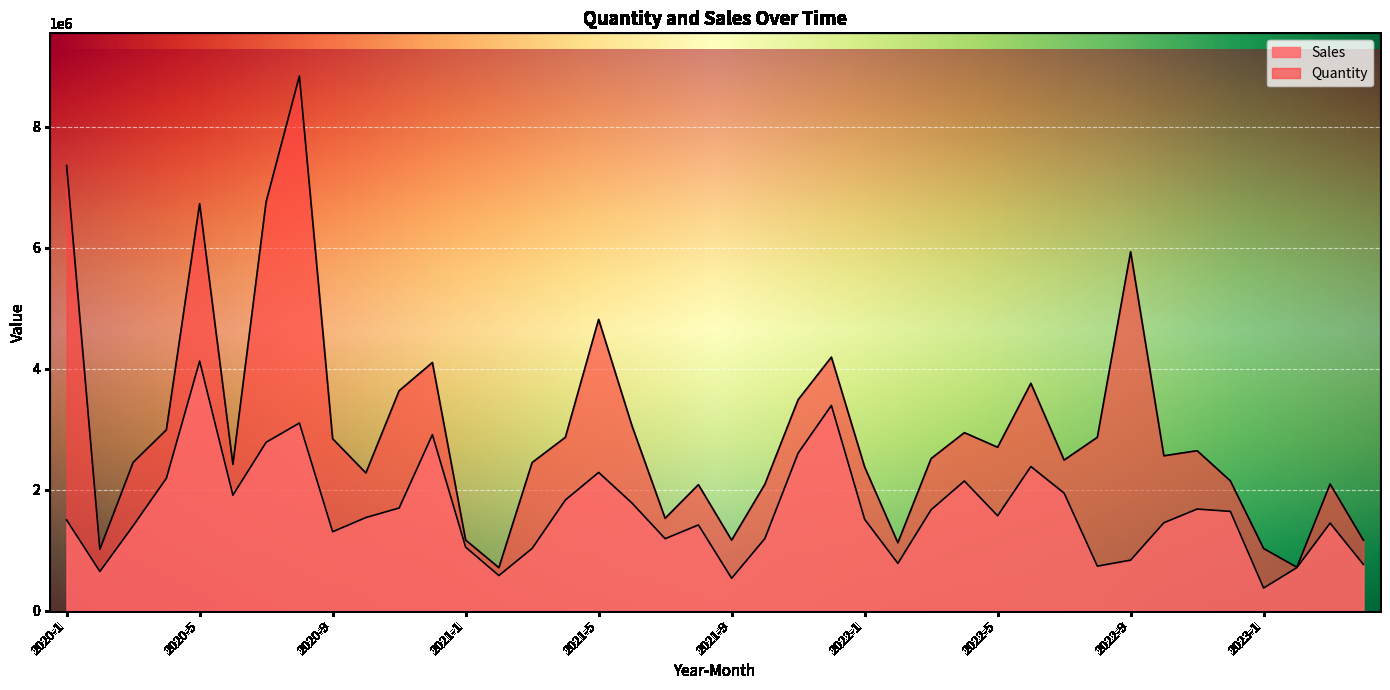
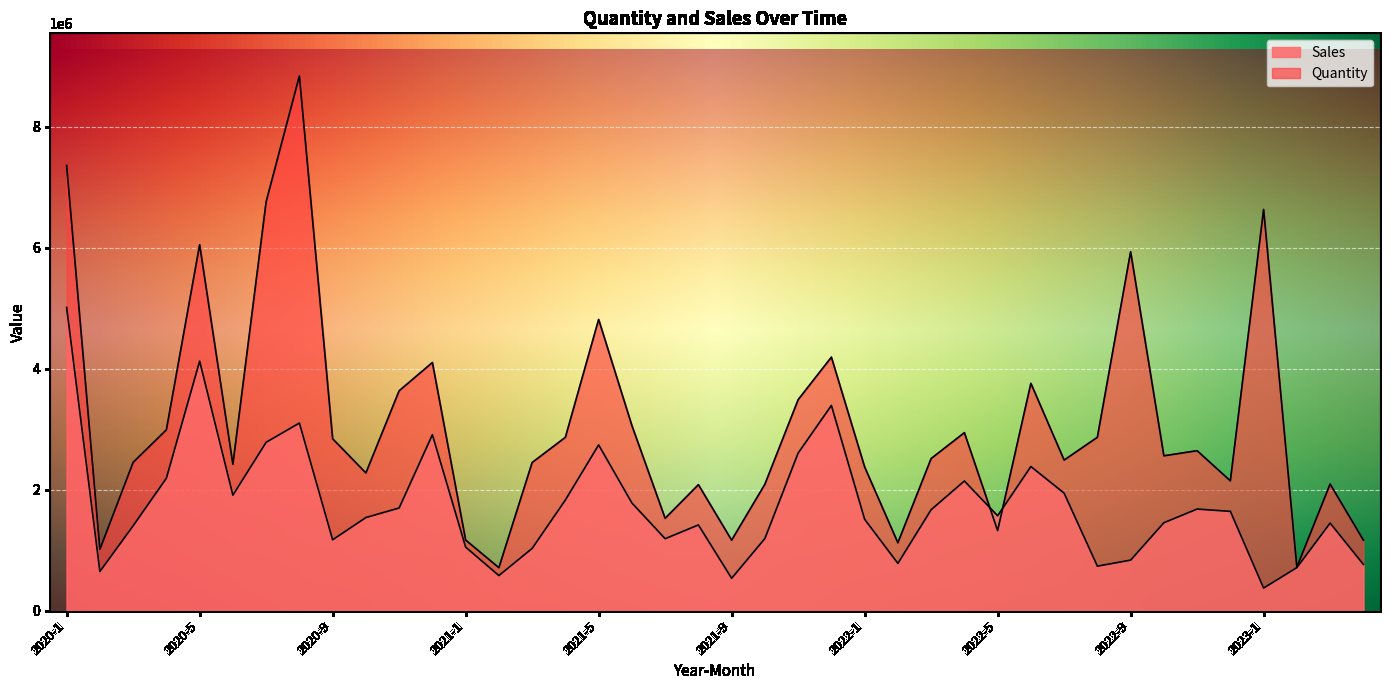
  {
    "Sales": {
-     "2020-1": 1500000,
+     "2020-1": 5000000,
      "2020-5": 4100000,
-     "2020-9": 1300000,
+     "2020-9": 1200000,
      "2021-1": 1100000,
-     "2021-5": 2300000,
+     "2021-5": 2700000,
      "2021-9": 500000,
      "2022-1": 1500000,
      "2022-5": 1600000,
      "2022-9": 800000,
      "2023-1": 400000
    },
    "Quantity": {
      "2020-1": 7400000,
-     "2020-5": 6700000,
+     "2020-5": 6000000,
      "2020-9": 2800000,
      "2021-1": 1200000,
      "2021-5": 4800000,
      "2021-9": 1200000,
      "2022-1": 2400000,
-     "2022-5": 2700000,
+     "2022-5": 1300000,
      "2022-9": 5900000,
-     "2023-1": 1000000
+     "2023-1": 6600000
    }
  }
